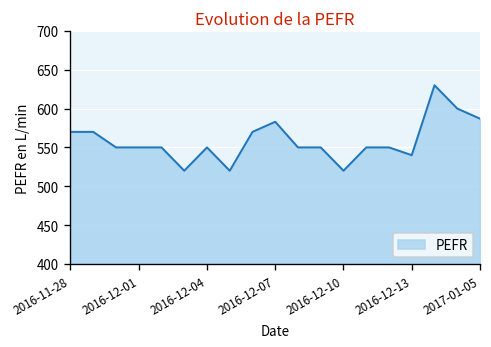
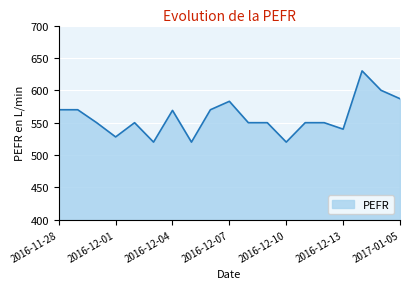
  {
    "2016-11-28": 570,
-   "2016-12-01": 550,
-   "2016-12-04": 550,
+   "2016-12-01": 530,
+   "2016-12-04": 570,
    "2016-12-07": 580,
    "2016-12-10": 520,
    "2016-12-13": 540,
    "2017-01-05": 590
  }
